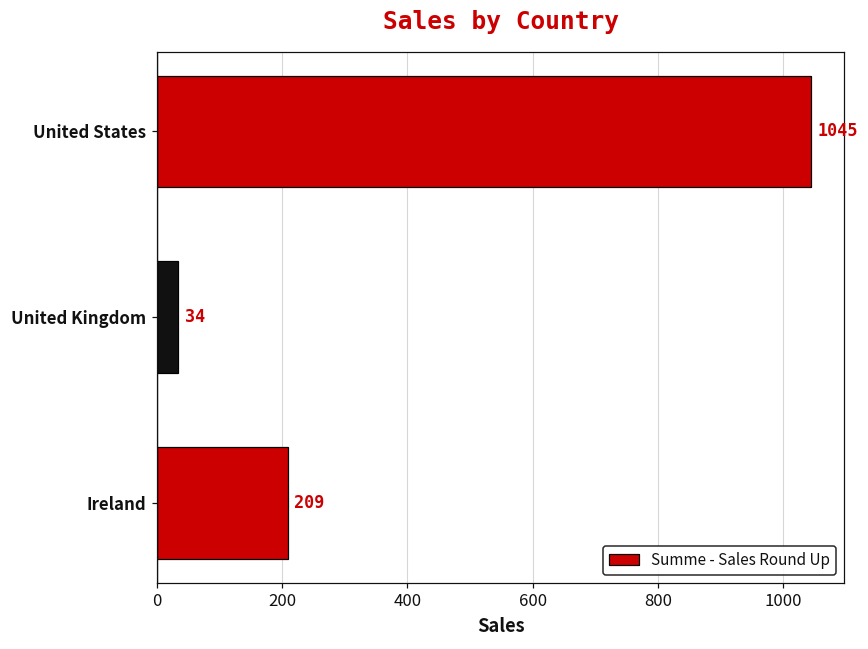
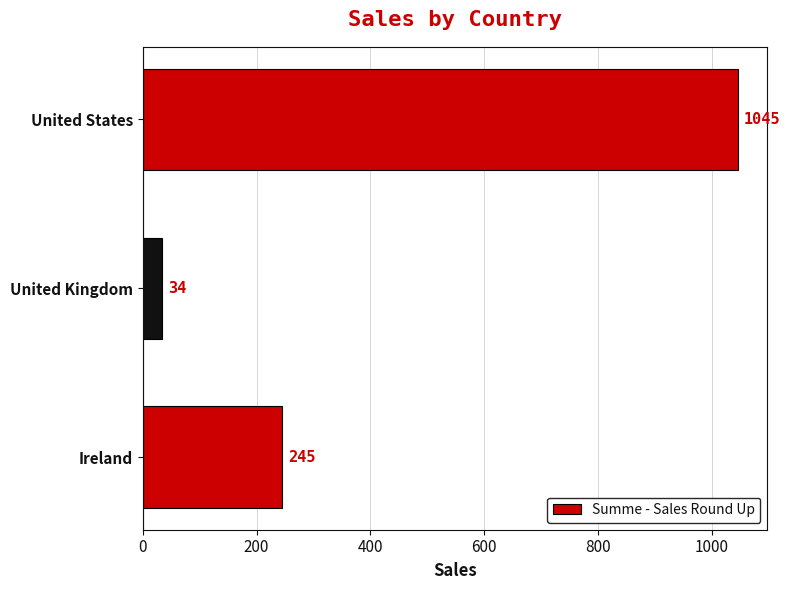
  {
    "United States": 1045,
    "United Kingdom": 34,
-   "Ireland": 209
+   "Ireland": 245
  }
